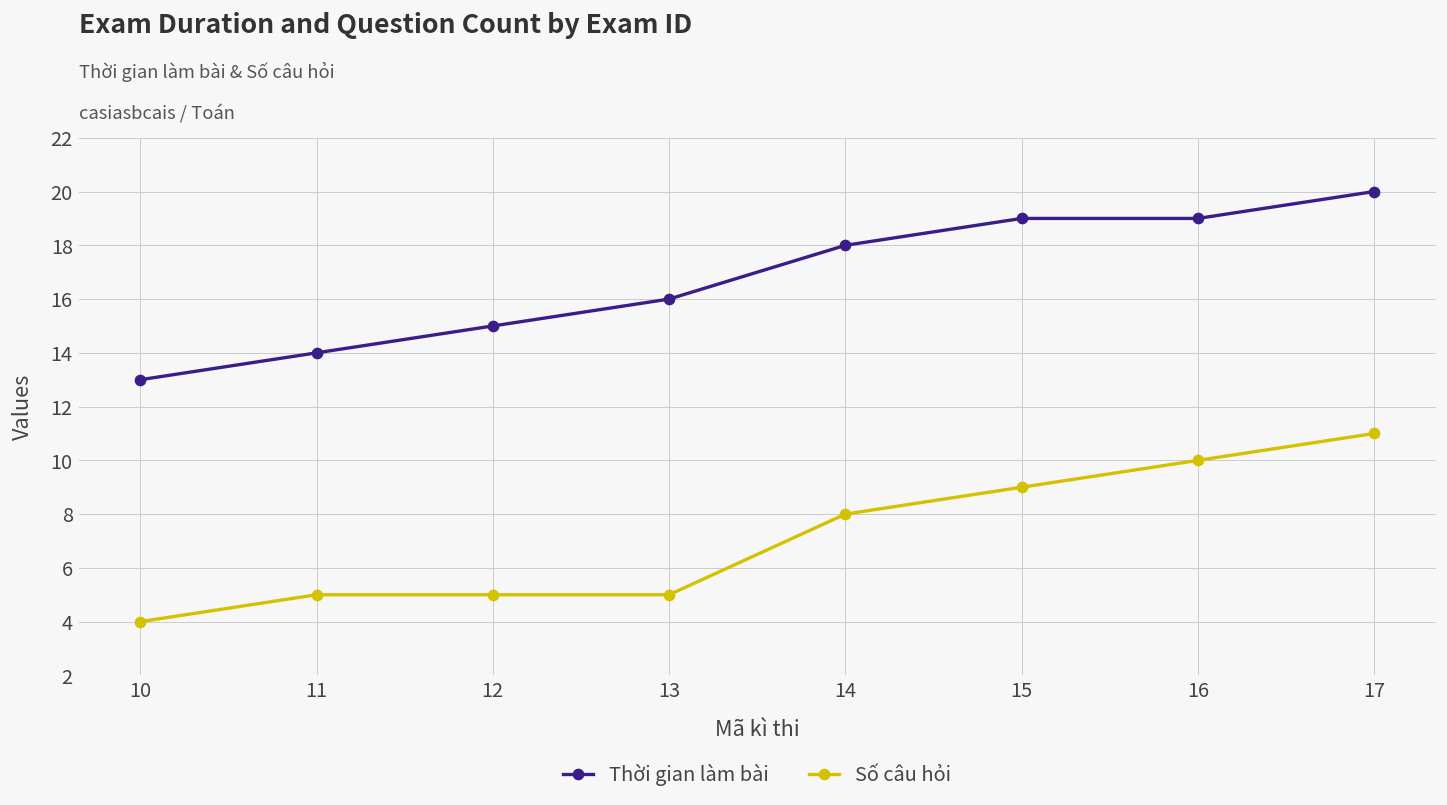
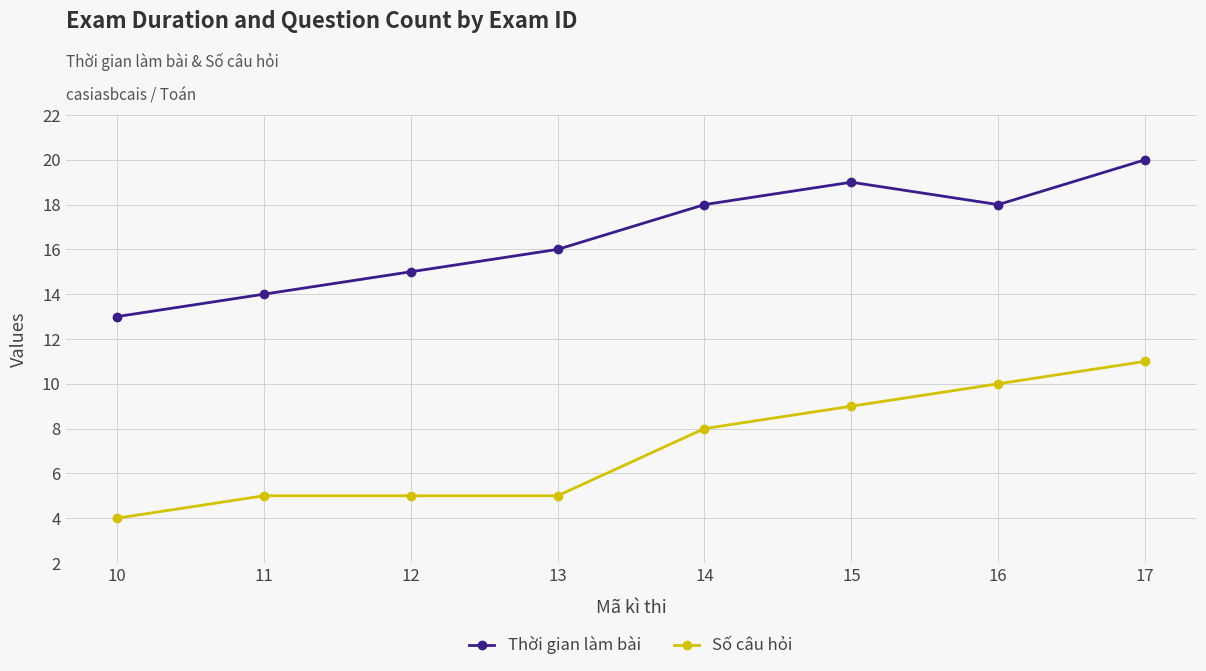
  {
    "Thời gian làm bài": {
      "10": 13,
      "11": 14,
      "12": 15,
      "13": 16,
      "14": 18,
      "15": 19,
-     "16": 19,
+     "16": 18,
      "17": 20
    },
    "Số câu hỏi": {
      "10": 4,
      "11": 5,
      "12": 5,
      "13": 5,
      "14": 8,
      "15": 9,
      "16": 10,
      "17": 11
    }
  }
